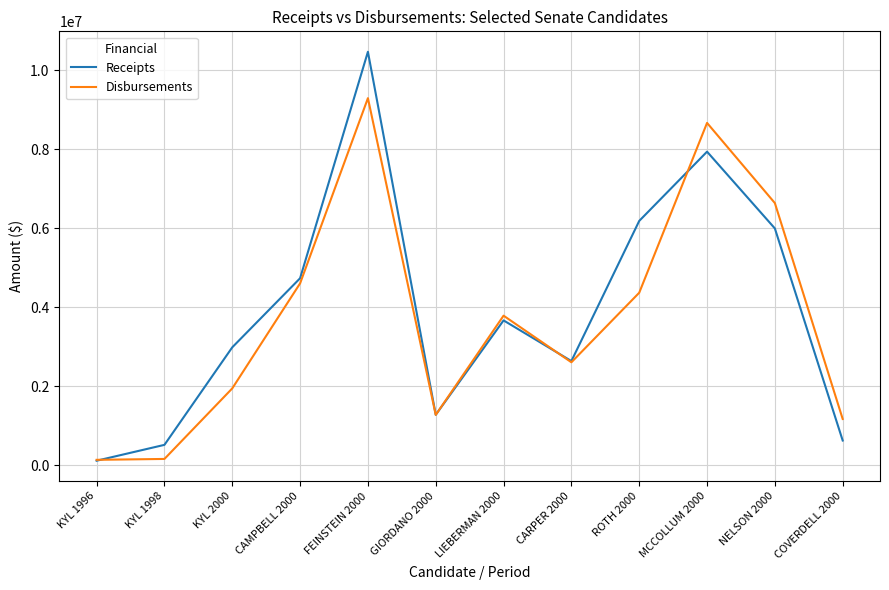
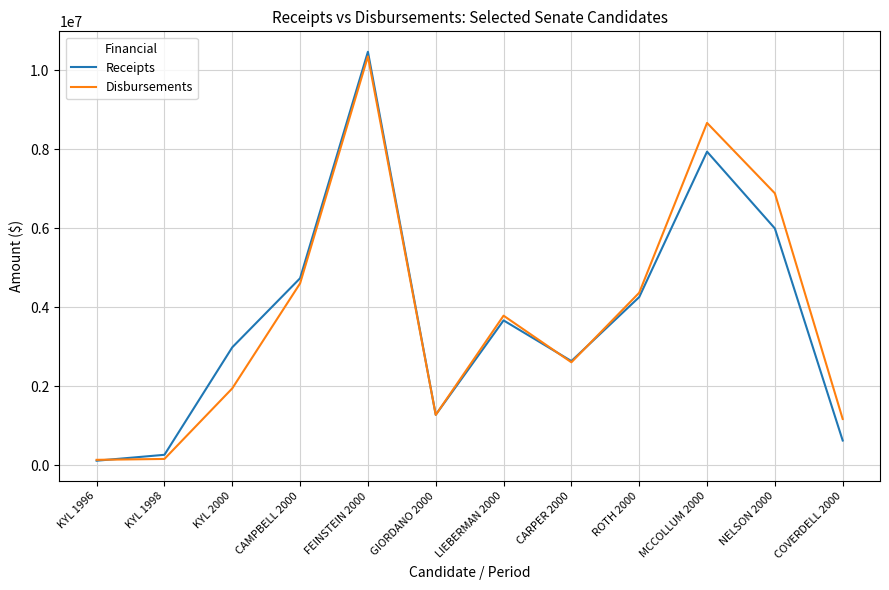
  {
    "Receipts": {
-     "KYL 1998": 500000,
+     "KYL 1998": 300000,
      "KYL 2000": 3000000,
      "CAMPBELL 2000": 4700000,
      "FEINSTEIN 2000": 10500000,
      "LIEBERMAN 2000": 3700000,
-     "ROTH 2000": 6200000,
+     "ROTH 2000": 4300000,
      "MCCOLLUM 2000": 7900000,
      "NELSON 2000": 6000000,
      "COVERDELL 2000": 600000
    },
    "Disbursements": {
      "KYL 1998": 200000,
      "KYL 2000": 1900000,
      "CAMPBELL 2000": 4600000,
-     "FEINSTEIN 2000": 9300000,
+     "FEINSTEIN 2000": 10300000,
      "LIEBERMAN 2000": 3800000,
      "ROTH 2000": 4400000,
      "MCCOLLUM 2000": 8700000,
-     "NELSON 2000": 6600000,
+     "NELSON 2000": 6900000,
      "COVERDELL 2000": 1200000
    }
  }
